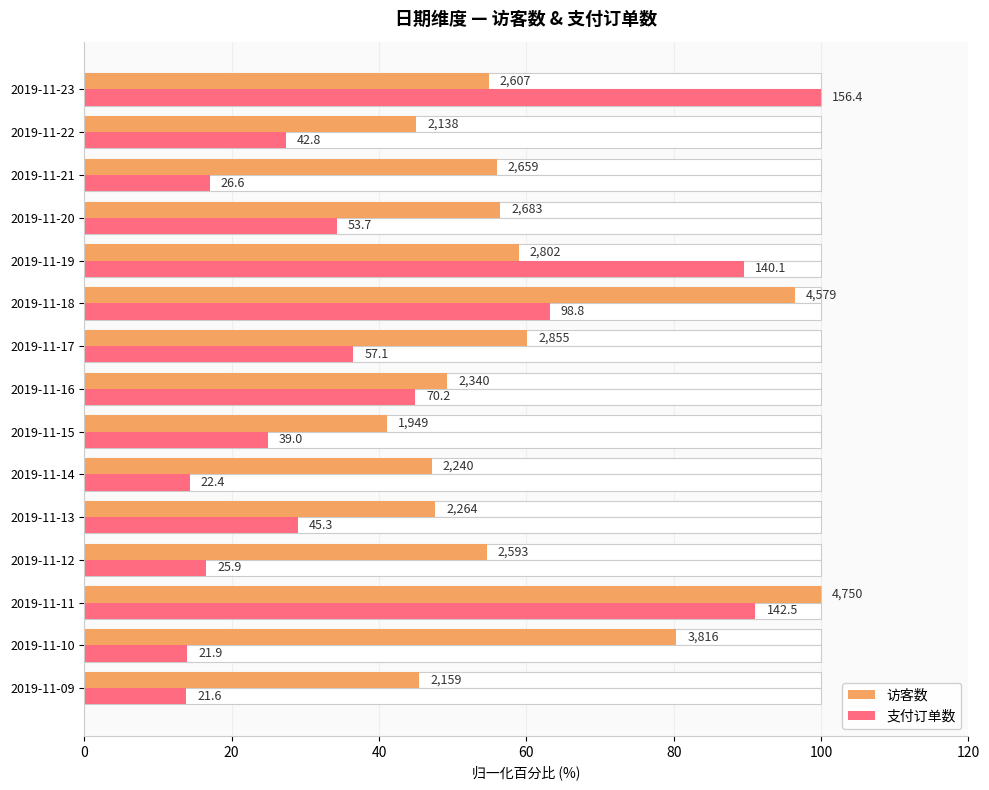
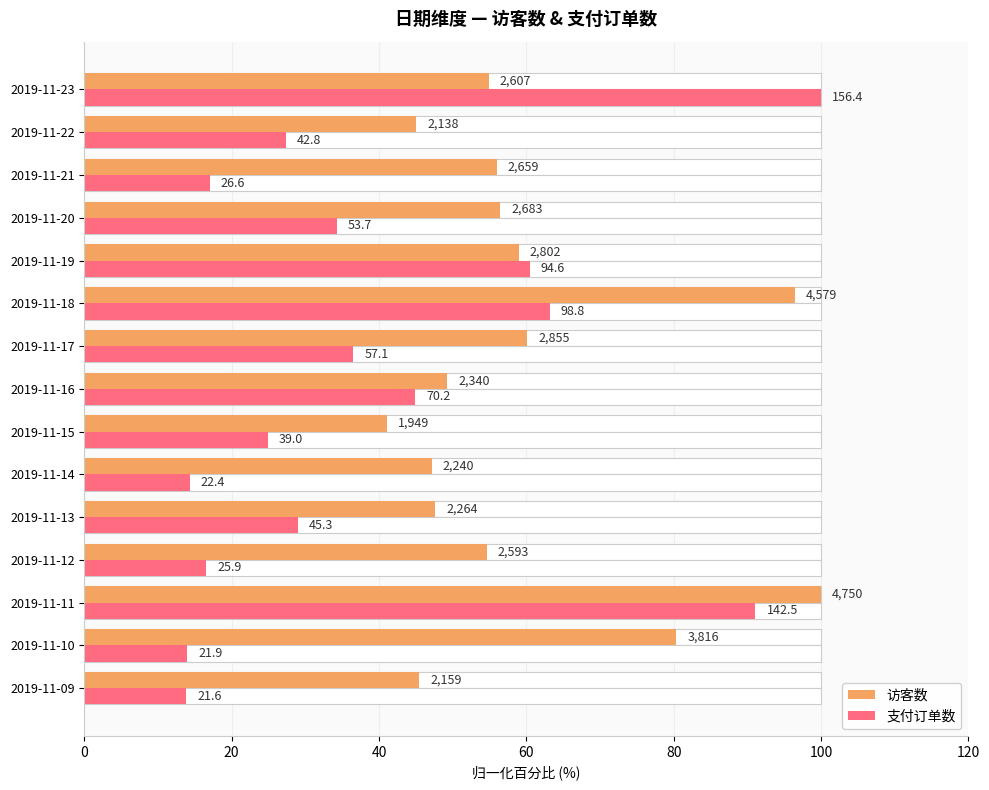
  {
    "支付订单数": {
-     "2019-11-19": 140.1
+     "2019-11-19": 94.6
    }
  }
